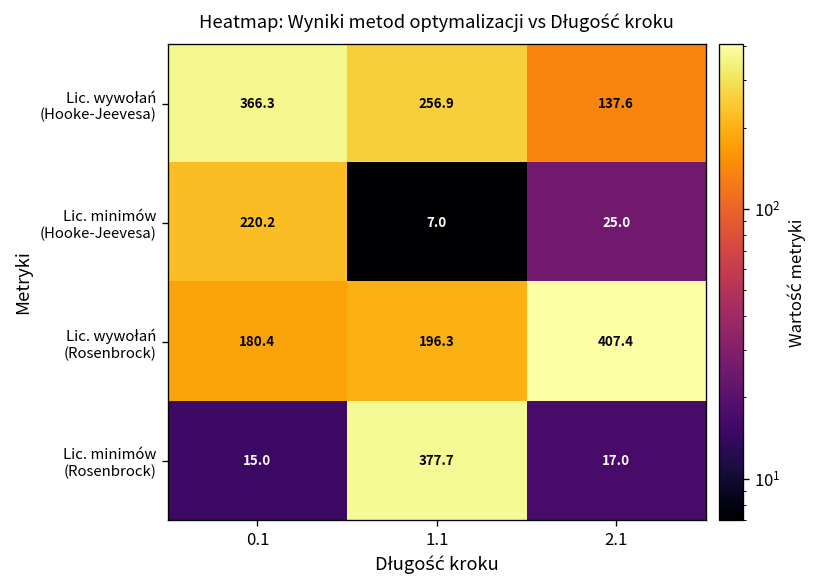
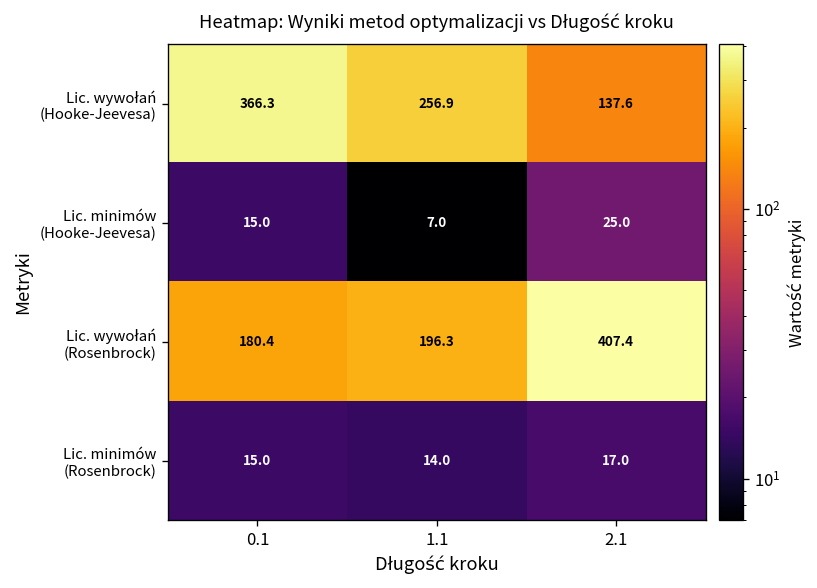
  {
    "Lic. wywołań (Hooke-Jeevesa)": {
      "0.1": 366.3,
      "1.1": 256.9,
      "2.1": 137.6
    },
    "Lic. minimów (Hooke-Jeevesa)": {
-     "0.1": 220.2,
+     "0.1": 15.0,
      "1.1": 7.0,
      "2.1": 25.0
    },
    "Lic. wywołań (Rosenbrock)": {
      "0.1": 180.4,
      "1.1": 196.3,
      "2.1": 407.4
    },
    "Lic. minimów (Rosenbrock)": {
      "0.1": 15.0,
-     "1.1": 377.7,
+     "1.1": 14.0,
      "2.1": 17.0
    }
  }
